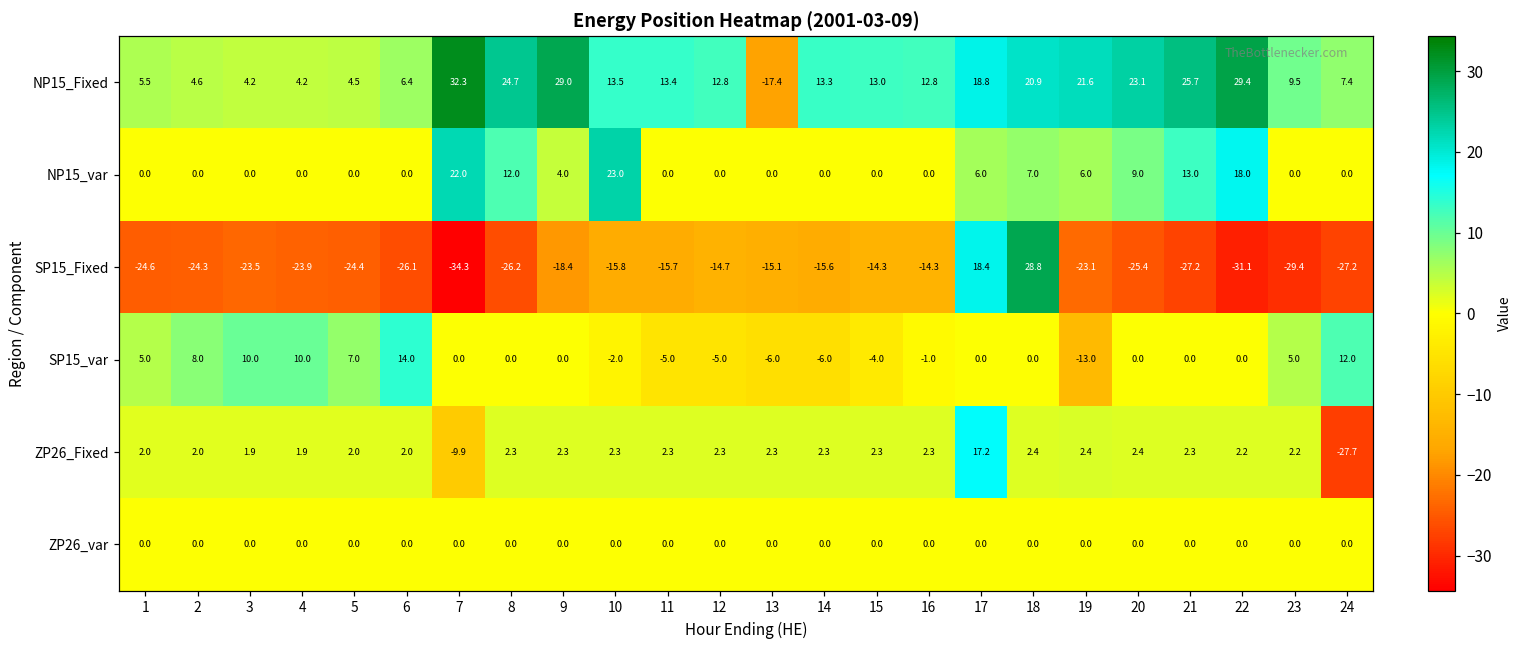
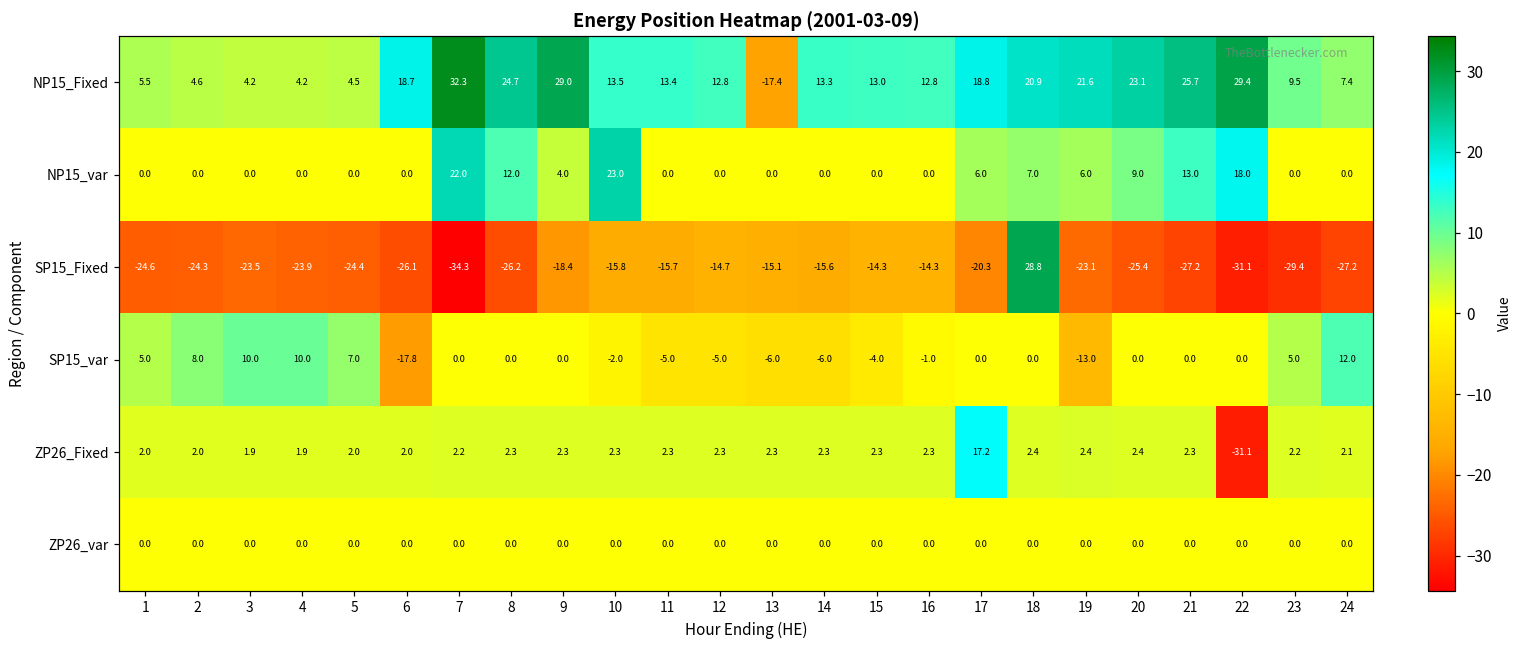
  {
    "NP15_Fixed": {
      "1": 5.5,
      "2": 4.6,
      "3": 4.2,
      "4": 4.2,
      "5": 4.5,
-     "6": 6.4,
+     "6": 18.7,
      "7": 32.3,
      "8": 24.7,
      "9": 29.0,
      "10": 13.5,
      "11": 13.4,
      "12": 12.8,
      "13": -17.4,
      "14": 13.3,
      "15": 13.0,
      "16": 12.8,
      "17": 18.8,
      "18": 20.9,
      "19": 21.6,
      "20": 23.1,
      "21": 25.7,
      "22": 29.4,
      "24": 7.4
    },
    "NP15_var": {
      "1": 0.0,
      "2": 0.0,
      "3": 0.0,
      "4": 0.0,
      "5": 0.0,
      "6": 0.0,
      "7": 22.0,
      "8": 12.0,
      "9": 4.0,
      "10": 23.0,
      "11": 0.0,
      "12": 0.0,
      "13": 0.0,
      "14": 0.0,
      "15": 0.0,
      "16": 0.0,
      "17": 6.0,
      "18": 7.0,
      "19": 6.0,
      "20": 9.0,
      "21": 13.0,
      "22": 18.0,
      "23": 0.0,
      "24": 0.0
    },
    "SP15_Fixed": {
      "1": -24.6,
      "2": -24.3,
      "3": -23.5,
      "4": -23.9,
      "5": -24.4,
      "6": -26.1,
      "7": -34.3,
      "8": -26.2,
      "9": -18.4,
      "10": -15.8,
      "11": -15.7,
      "12": -14.7,
      "13": -15.1,
      "14": -15.6,
      "15": -14.3,
      "16": -14.3,
-     "17": 18.4,
+     "17": -20.3,
      "18": 28.8,
      "19": -23.1,
      "20": -25.4,
      "21": -27.2,
      "22": -31.1,
      "23": -29.4,
      "24": -27.2
    },
    "SP15_var": {
      "1": 5.0,
      "2": 8.0,
      "3": 10.0,
      "4": 10.0,
      "5": 7.0,
-     "6": 14.0,
+     "6": -17.8,
      "7": 0.0,
      "8": 0.0,
      "9": 0.0,
      "10": -2.0,
      "11": -5.0,
      "12": -5.0,
      "13": -6.0,
      "14": -6.0,
      "15": -4.0,
      "16": -1.0,
      "17": 0.0,
      "18": 0.0,
      "19": -13.0,
      "20": 0.0,
      "21": 0.0,
      "22": 0.0,
      "23": 5.0,
      "24": 12.0
    },
    "ZP26_Fixed": {
      "1": 2.0,
      "2": 2.0,
      "3": 1.9,
      "4": 1.9,
      "5": 2.0,
      "6": 2.0,
-     "7": -9.9,
+     "7": 2.2,
      "8": 2.3,
      "9": 2.3,
      "10": 2.3,
      "11": 2.3,
      "12": 2.3,
      "13": 2.3,
      "14": 2.3,
      "15": 2.3,
      "16": 2.3,
      "17": 17.2,
      "18": 2.4,
      "19": 2.4,
      "20": 2.4,
      "21": 2.3,
-     "22": 2.2,
+     "22": -31.1,
      "23": 2.2,
-     "24": -27.7
+     "24": 2.1
    },
    "ZP26_var": {
      "1": 0.0,
      "2": 0.0,
      "3": 0.0,
      "4": 0.0,
      "5": 0.0,
      "6": 0.0,
      "7": 0.0,
      "8": 0.0,
      "9": 0.0,
      "10": 0.0,
      "11": 0.0,
      "12": 0.0,
      "13": 0.0,
      "14": 0.0,
      "15": 0.0,
      "16": 0.0,
      "17": 0.0,
      "18": 0.0,
      "19": 0.0,
      "20": 0.0,
      "21": 0.0,
      "22": 0.0,
      "23": 0.0,
      "24": 0.0
    }
  }
